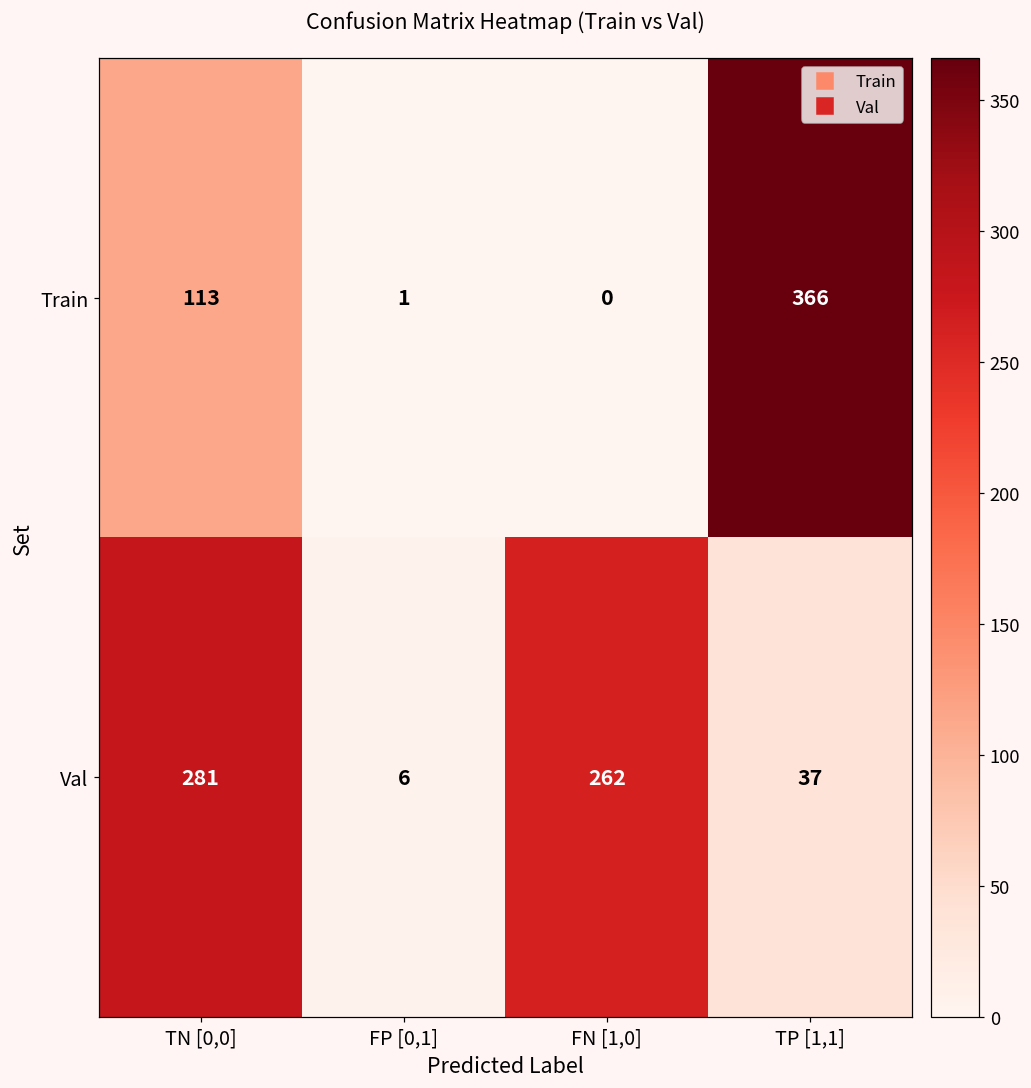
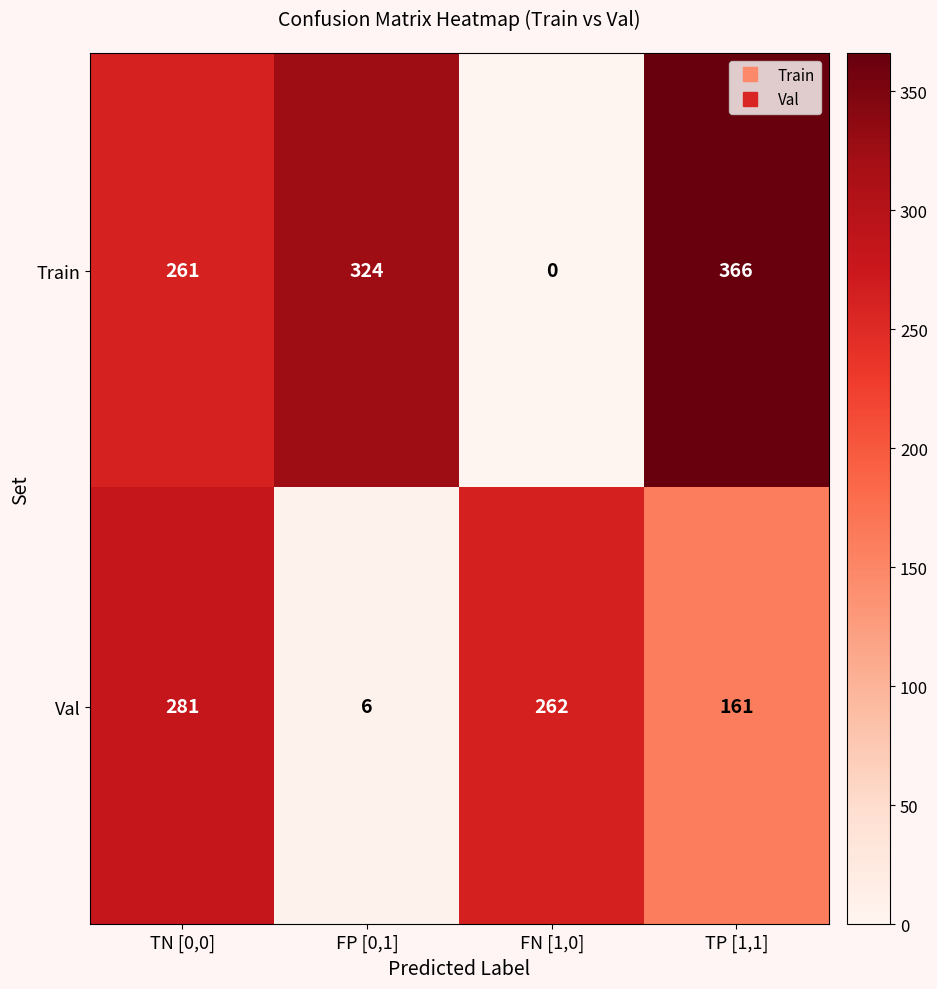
  {
    "Train": {
-     "TN [0,0]": 113,
-     "FP [0,1]": 1,
+     "TN [0,0]": 261,
+     "FP [0,1]": 324,
      "FN [1,0]": 0,
      "TP [1,1]": 366
    },
    "Val": {
      "TN [0,0]": 281,
      "FP [0,1]": 6,
      "FN [1,0]": 262,
-     "TP [1,1]": 37
+     "TP [1,1]": 161
    }
  }
